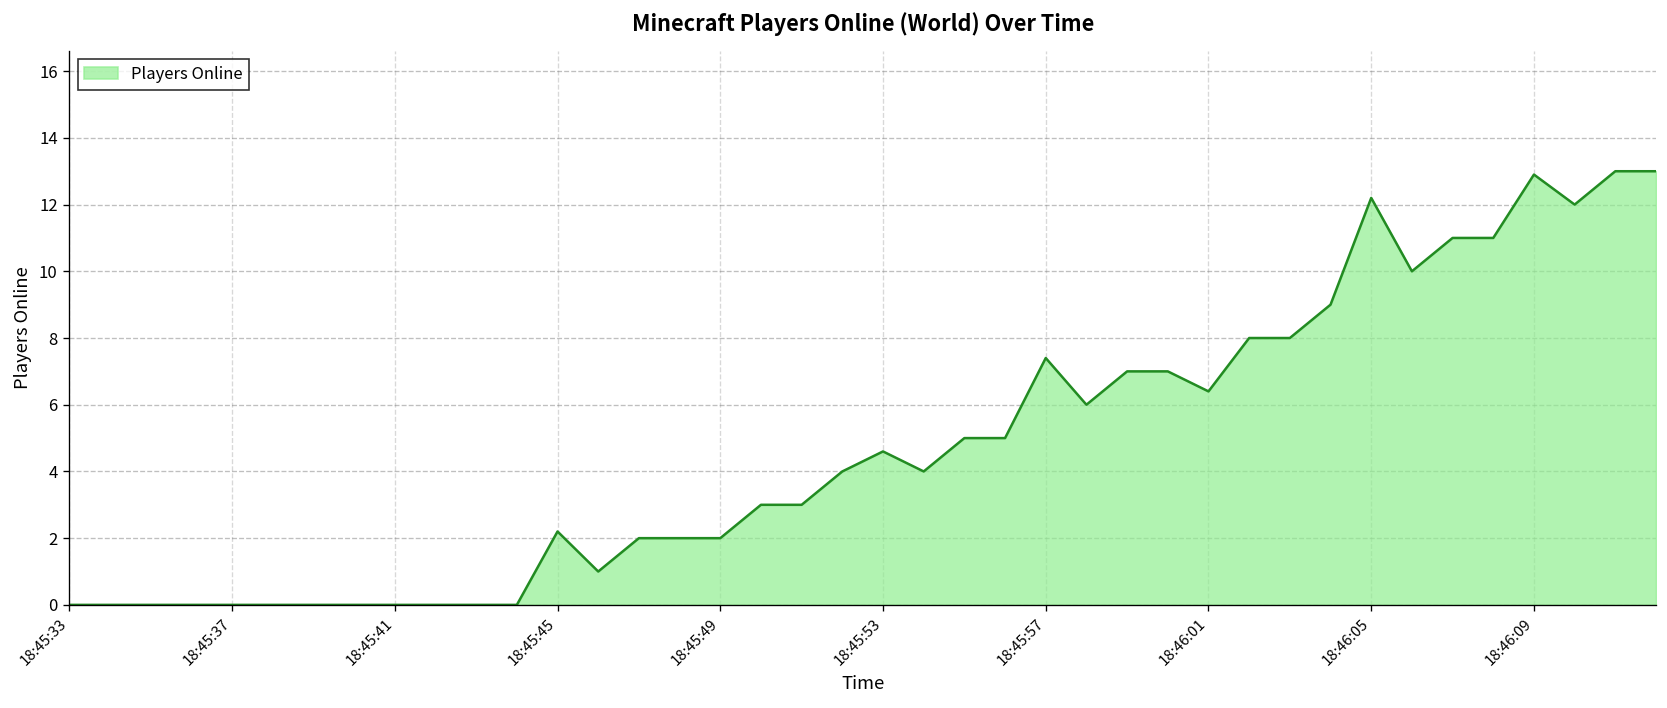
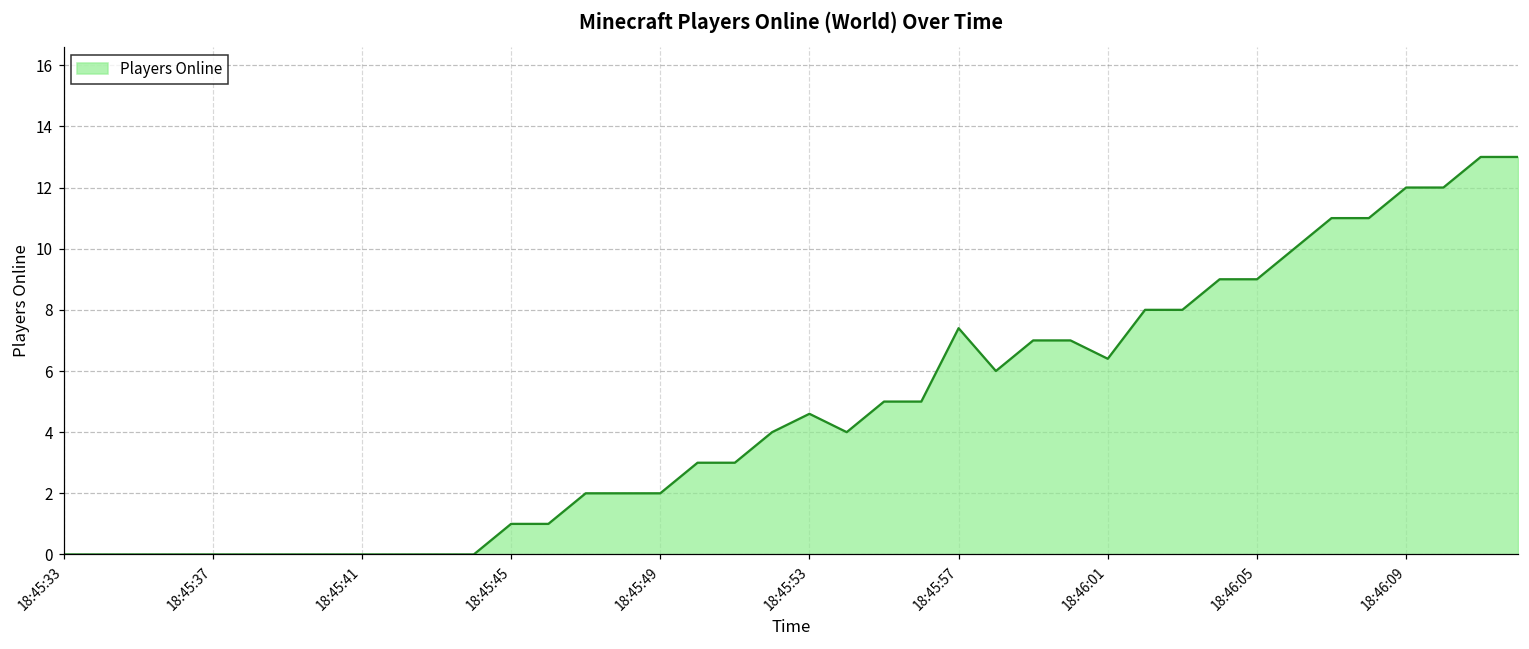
  {
    "18:45:33": 0.0,
    "18:45:37": 0.0,
    "18:45:41": 0.0,
-   "18:45:45": 2.2,
+   "18:45:45": 1.0,
    "18:45:49": 2.0,
    "18:45:53": 4.6,
    "18:45:57": 7.4,
    "18:46:01": 6.4,
-   "18:46:05": 12.2,
-   "18:46:09": 12.9
+   "18:46:05": 9.0,
+   "18:46:09": 12.0
  }
